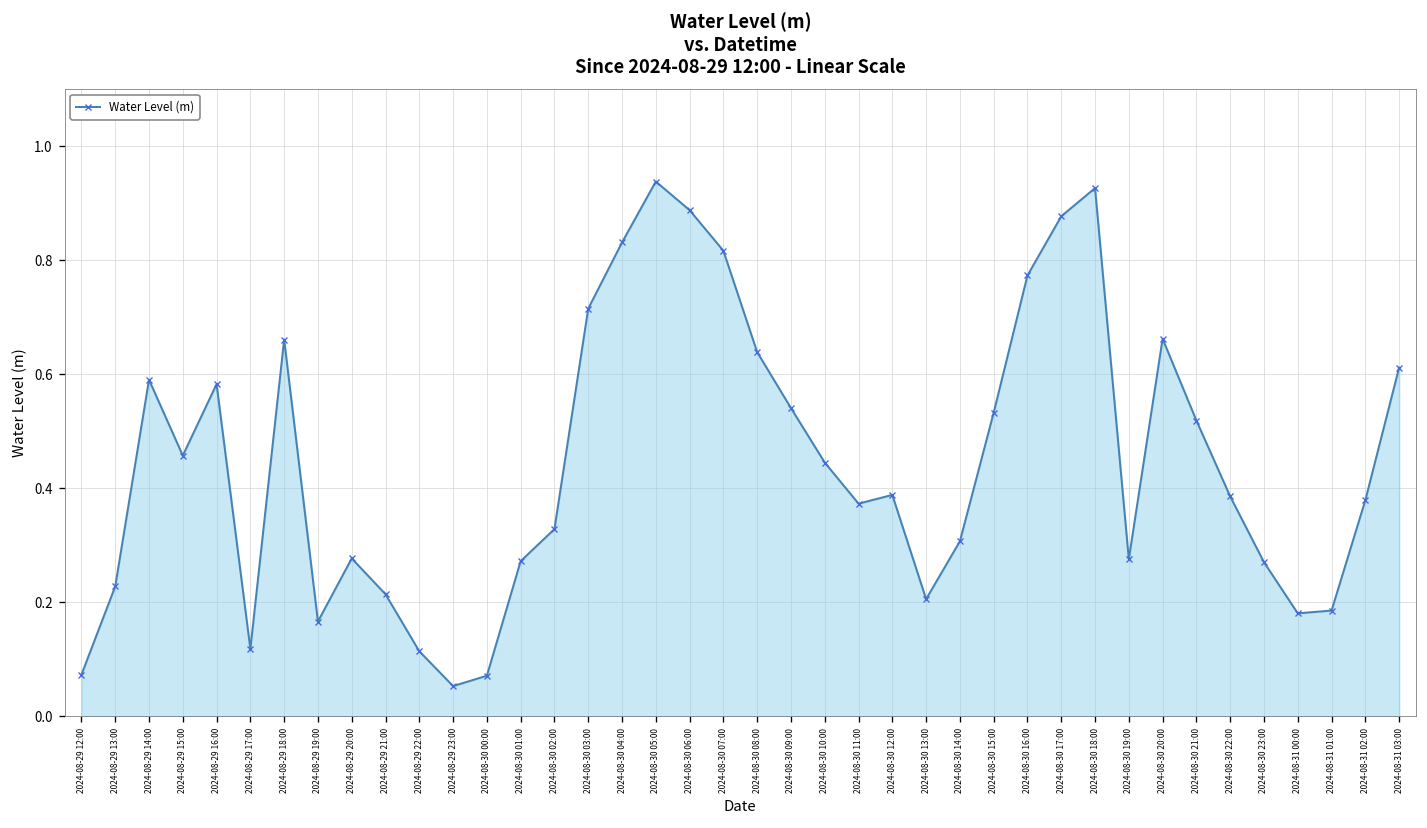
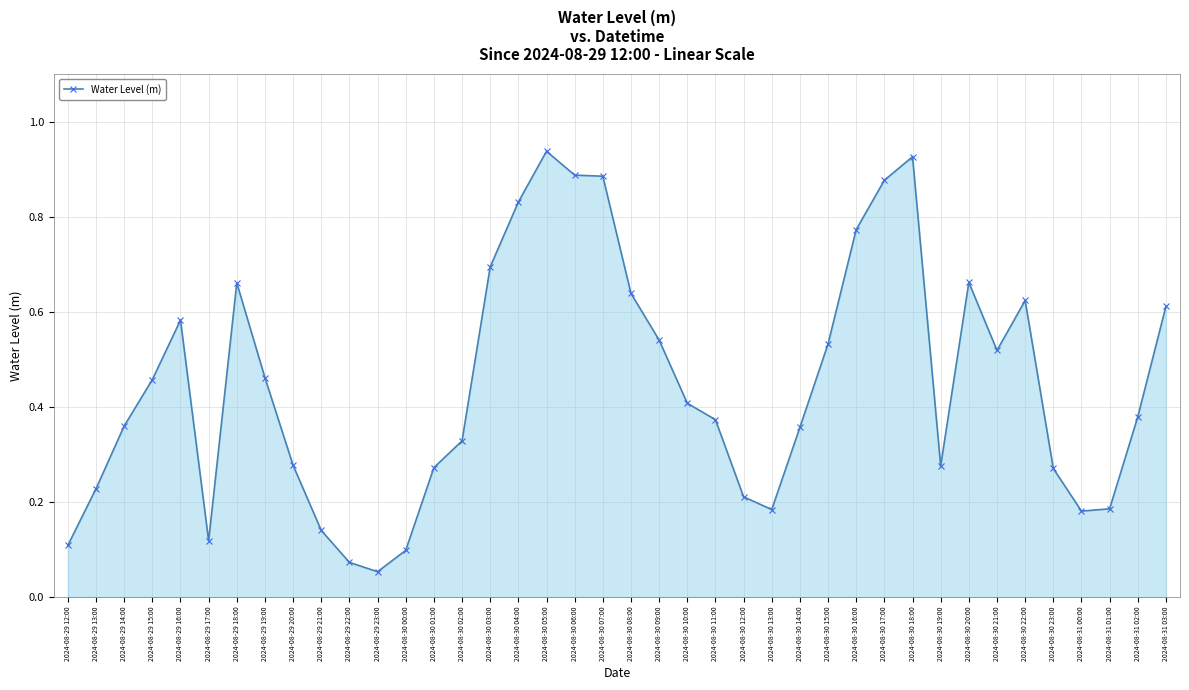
  {
-   "2024-08-29 12:00": 0.07,
+   "2024-08-29 12:00": 0.11,
    "2024-08-29 13:00": 0.23,
-   "2024-08-29 14:00": 0.59,
+   "2024-08-29 14:00": 0.36,
    "2024-08-29 15:00": 0.46,
    "2024-08-29 16:00": 0.58,
    "2024-08-29 17:00": 0.12,
    "2024-08-29 18:00": 0.66,
-   "2024-08-29 19:00": 0.17,
+   "2024-08-29 19:00": 0.46,
    "2024-08-29 20:00": 0.28,
-   "2024-08-29 21:00": 0.21,
-   "2024-08-29 22:00": 0.11,
+   "2024-08-29 21:00": 0.14,
+   "2024-08-29 22:00": 0.07,
    "2024-08-29 23:00": 0.05,
-   "2024-08-30 00:00": 0.07,
+   "2024-08-30 00:00": 0.10,
    "2024-08-30 01:00": 0.27,
    "2024-08-30 02:00": 0.33,
-   "2024-08-30 03:00": 0.72,
+   "2024-08-30 03:00": 0.69,
    "2024-08-30 04:00": 0.83,
    "2024-08-30 05:00": 0.94,
    "2024-08-30 06:00": 0.89,
-   "2024-08-30 07:00": 0.82,
+   "2024-08-30 07:00": 0.89,
    "2024-08-30 08:00": 0.64,
    "2024-08-30 09:00": 0.54,
-   "2024-08-30 10:00": 0.45,
+   "2024-08-30 10:00": 0.41,
    "2024-08-30 11:00": 0.37,
-   "2024-08-30 12:00": 0.39,
-   "2024-08-30 13:00": 0.21,
-   "2024-08-30 14:00": 0.31,
+   "2024-08-30 12:00": 0.21,
+   "2024-08-30 13:00": 0.18,
+   "2024-08-30 14:00": 0.36,
    "2024-08-30 15:00": 0.53,
    "2024-08-30 16:00": 0.77,
    "2024-08-30 17:00": 0.88,
    "2024-08-30 18:00": 0.93,
    "2024-08-30 19:00": 0.28,
    "2024-08-30 20:00": 0.66,
    "2024-08-30 21:00": 0.52,
-   "2024-08-30 22:00": 0.39,
+   "2024-08-30 22:00": 0.62,
    "2024-08-30 23:00": 0.27,
    "2024-08-31 00:00": 0.18,
    "2024-08-31 01:00": 0.19,
    "2024-08-31 02:00": 0.38,
    "2024-08-31 03:00": 0.61
  }
